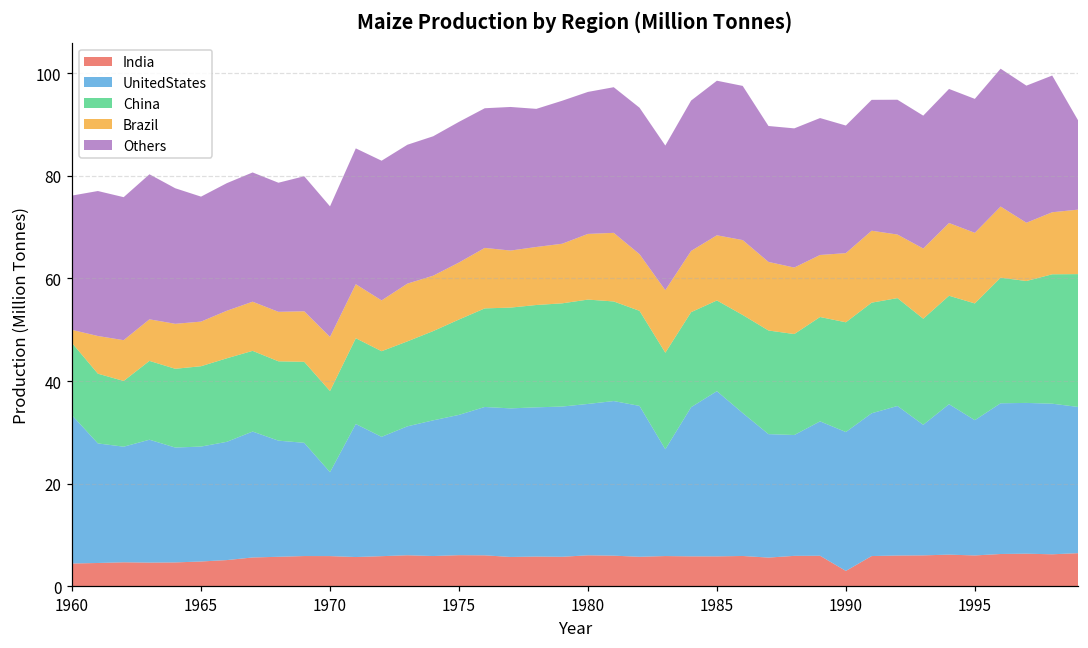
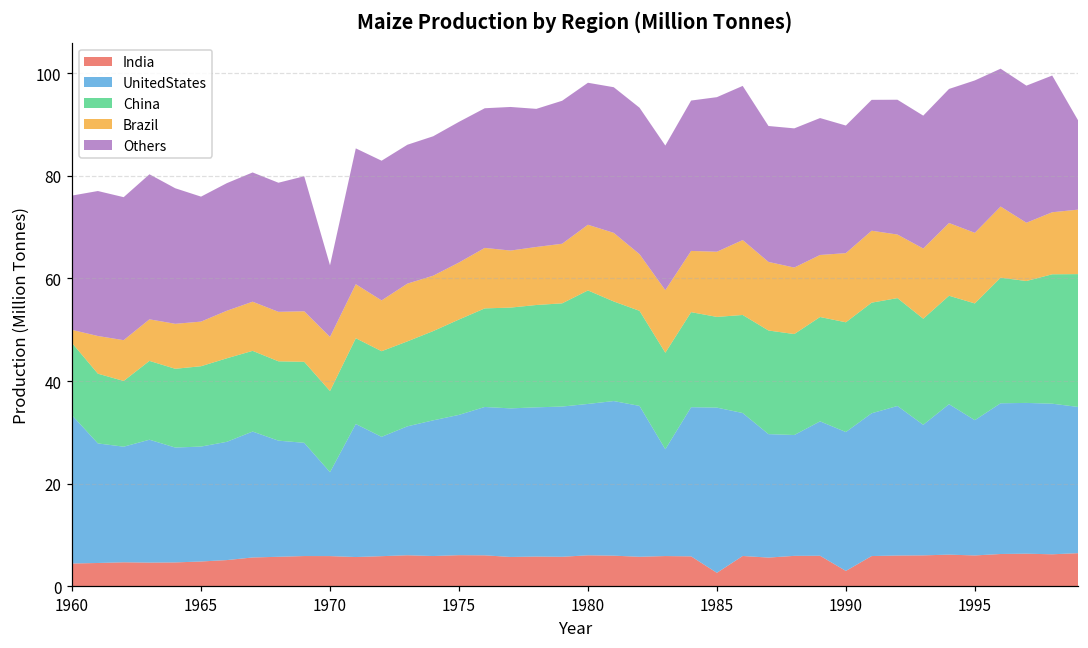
  {
    "India": {
      "1960": 4,
      "1965": 5,
      "1970": 6,
      "1975": 6,
      "1980": 6,
-     "1985": 6,
+     "1985": 3,
      "1990": 3,
      "1995": 6
    },
    "UnitedStates": {
      "1960": 29,
      "1965": 22,
      "1970": 16,
      "1975": 27,
      "1980": 30,
      "1985": 32,
      "1990": 27,
      "1995": 26
    },
    "China": {
      "1960": 14,
      "1965": 16,
      "1970": 16,
      "1975": 19,
-     "1980": 20,
+     "1980": 22,
      "1985": 18,
      "1990": 21,
      "1995": 23
    },
    "Brazil": {
      "1960": 3,
      "1965": 9,
      "1970": 11,
      "1975": 11,
      "1980": 13,
      "1985": 13,
      "1990": 13,
      "1995": 14
    },
    "Others": {
      "1960": 26,
      "1965": 24,
-     "1970": 25,
+     "1970": 14,
      "1975": 27,
      "1980": 28,
      "1985": 30,
      "1990": 25,
-     "1995": 26
+     "1995": 30
    }
  }
